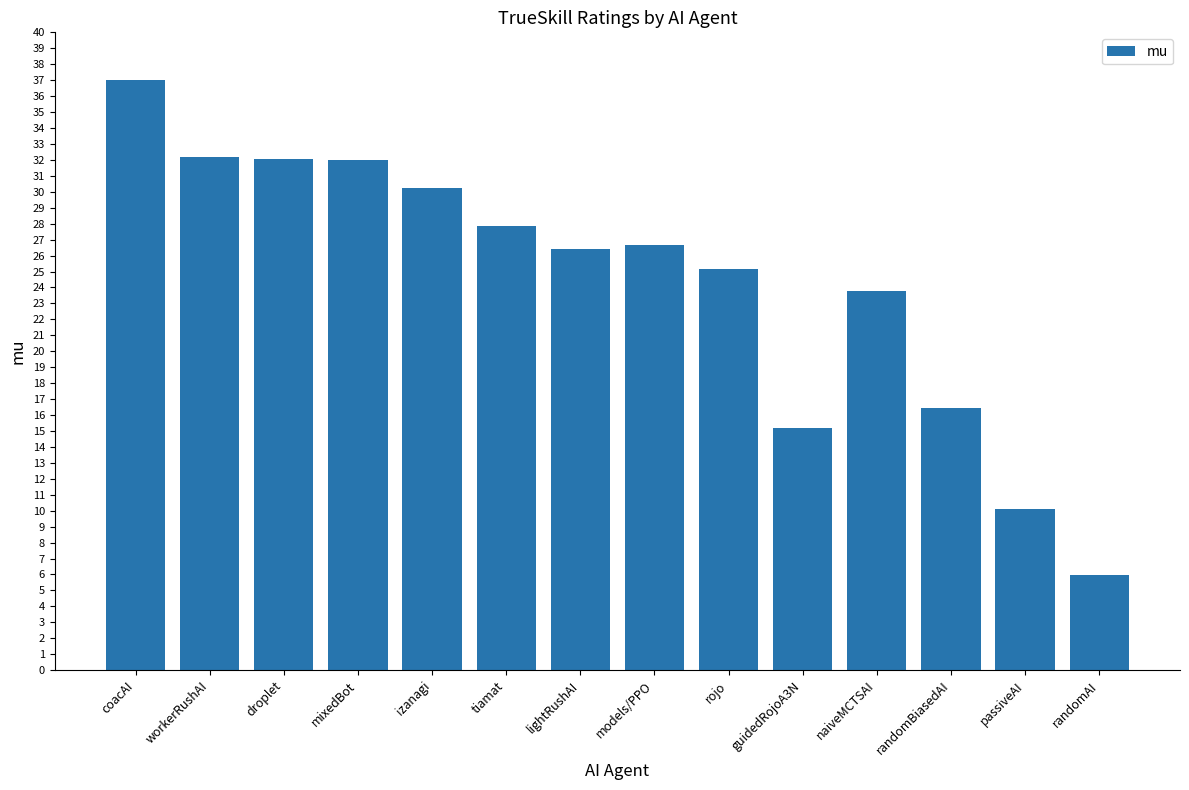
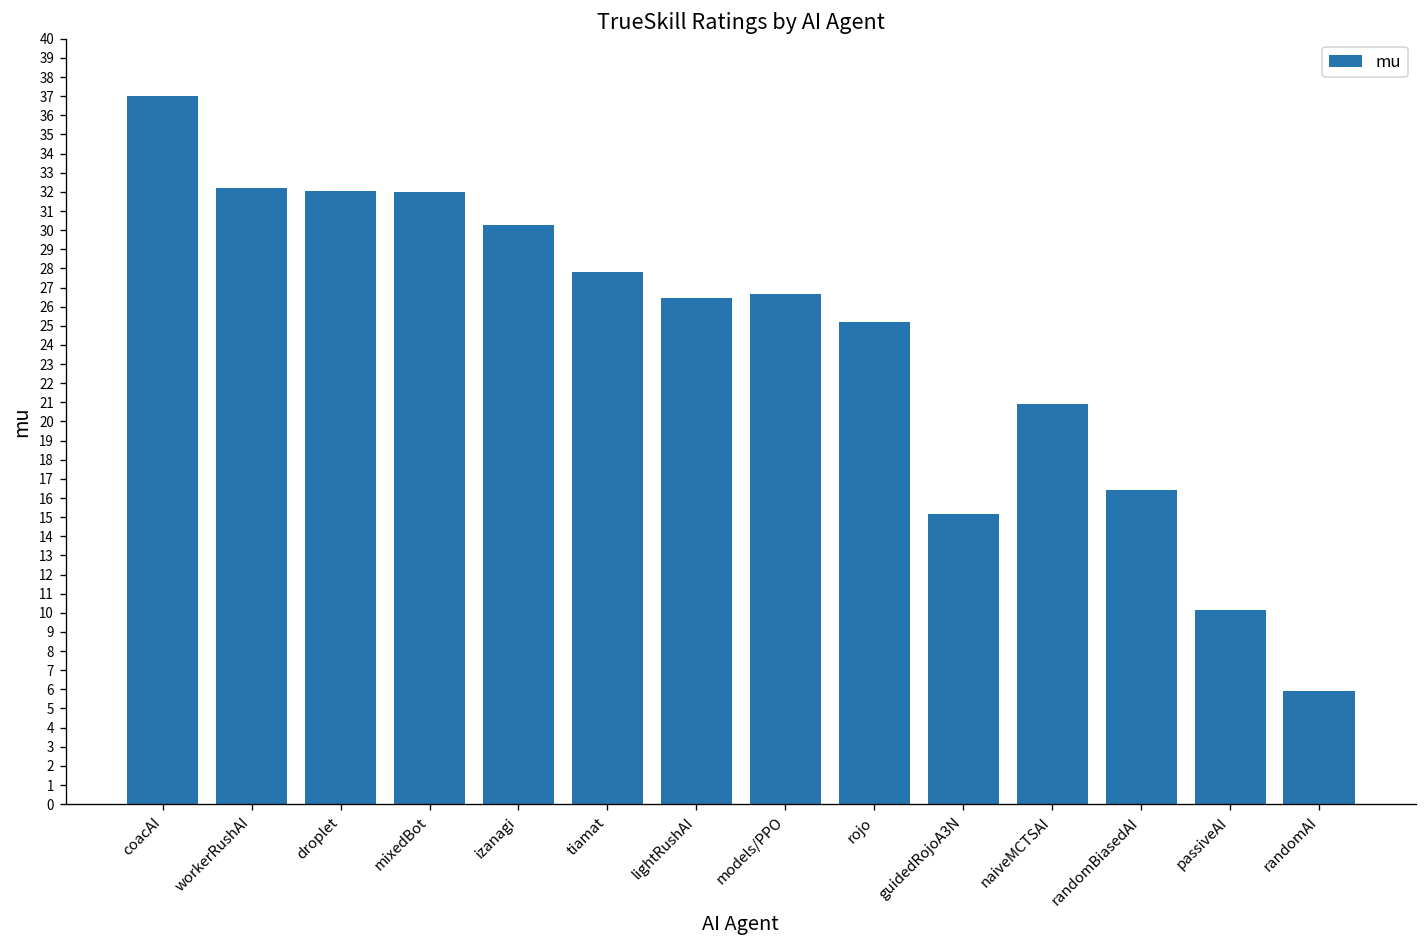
  {
    "coacAI": 37.0,
    "workerRushAI": 32.2,
    "droplet": 32.0,
    "mixedBot": 32.0,
    "izanagi": 30.3,
    "tiamat": 27.8,
    "lightRushAI": 26.4,
    "models/PPO": 26.7,
    "rojo": 25.2,
    "guidedRojoA3N": 15.2,
-   "naiveMCTSAI": 23.8,
+   "naiveMCTSAI": 20.9,
    "randomBiasedAI": 16.4,
    "passiveAI": 10.1,
    "randomAI": 5.9
  }
